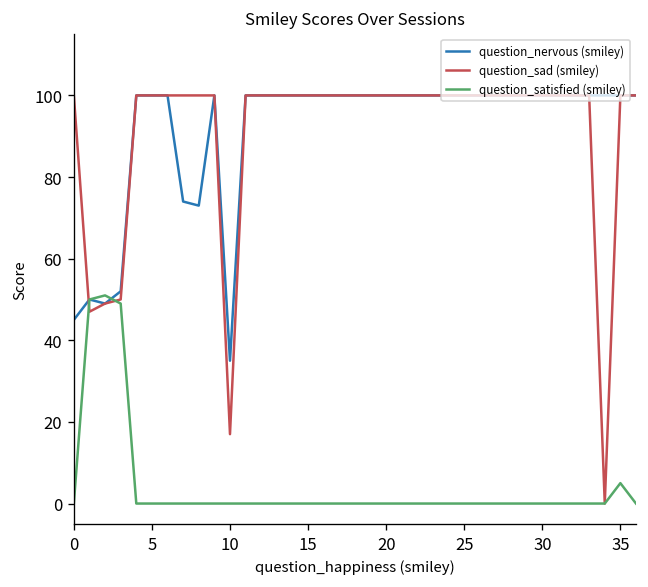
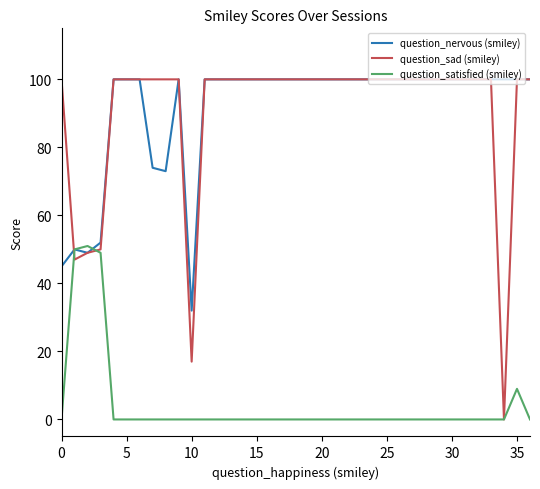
  {
    "question_nervous (smiley)": {
      "0": 45,
-     "10": 35
+     "10": 32
    },
    "question_sad (smiley)": {
      "0": 100,
      "10": 17
    },
    "question_satisfied (smiley)": {
      "0": 0,
      "5": 0,
      "10": 0,
      "15": 0,
      "20": 0,
      "25": 0,
      "30": 0,
-     "35": 5
+     "35": 9
    }
  }
